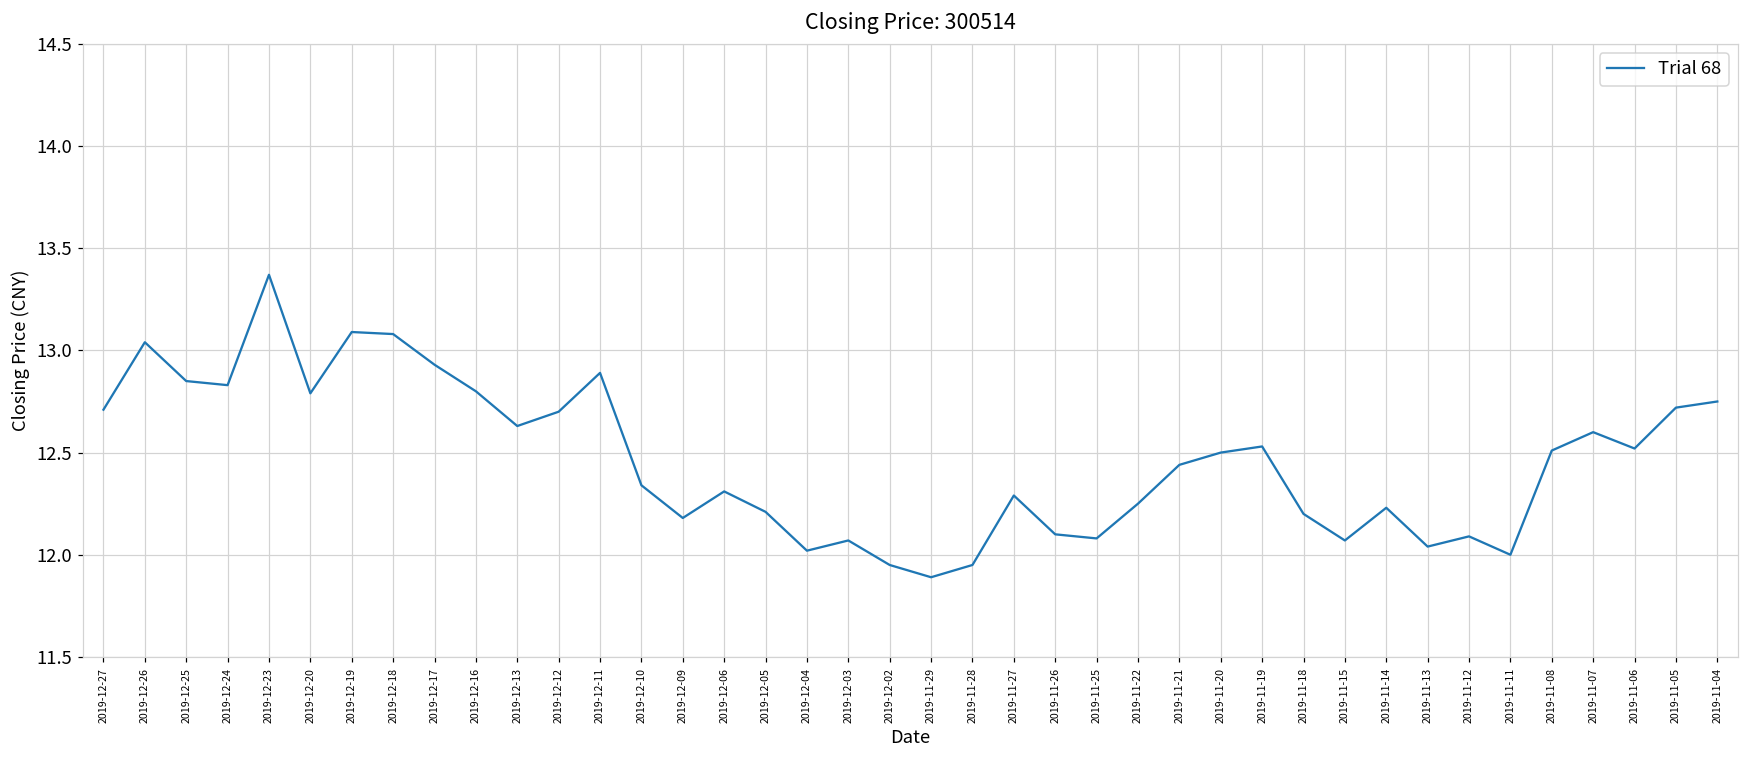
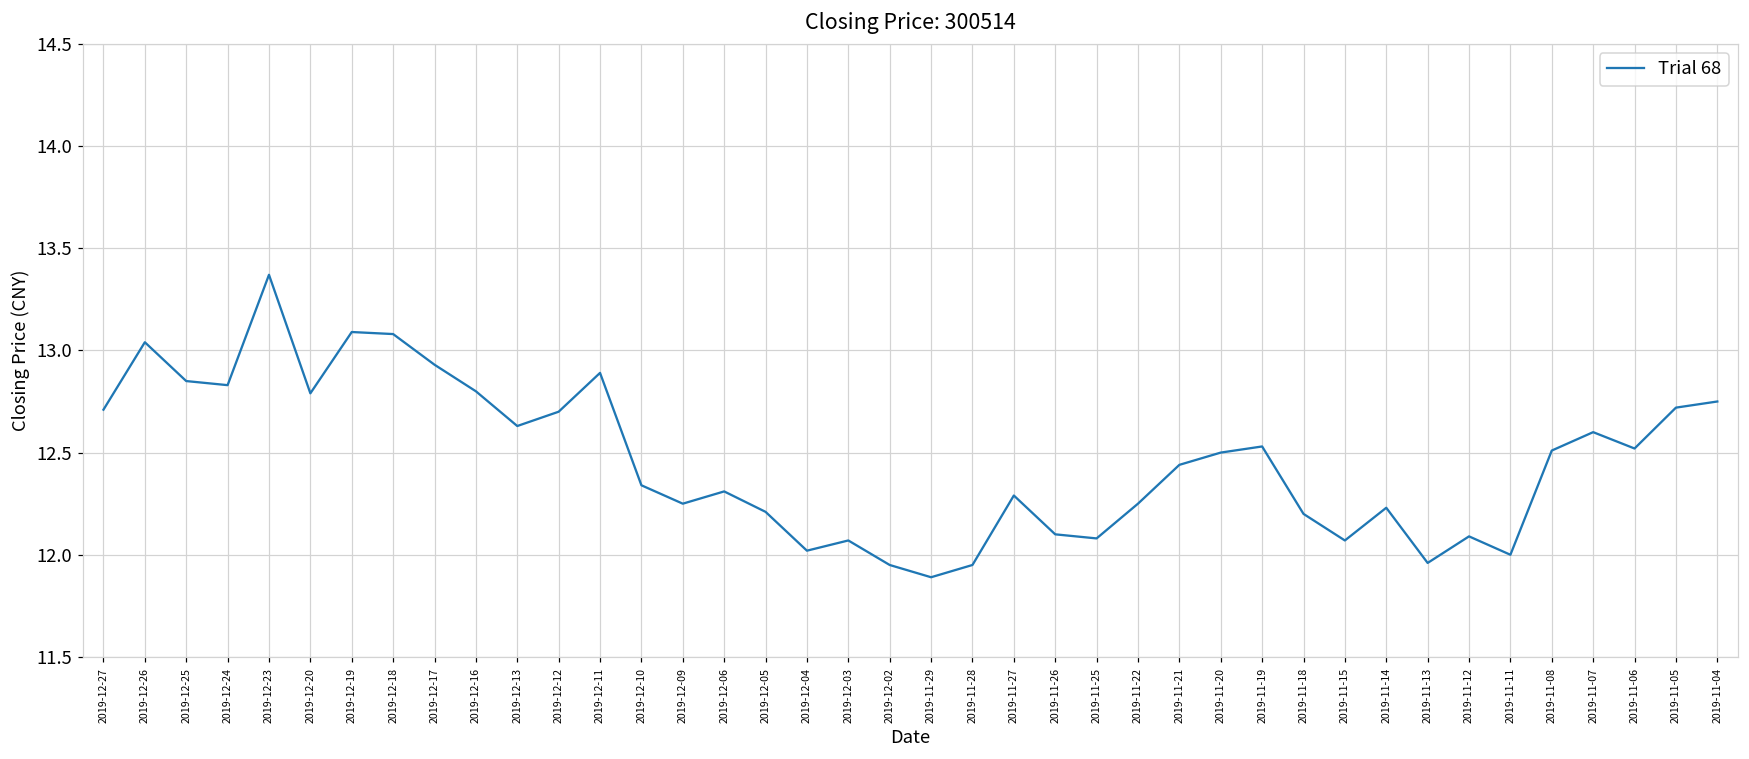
  {
    "2019-12-27": 12.71,
    "2019-12-26": 13.04,
    "2019-12-25": 12.85,
    "2019-12-24": 12.83,
    "2019-12-23": 13.37,
    "2019-12-20": 12.79,
    "2019-12-19": 13.09,
    "2019-12-18": 13.08,
    "2019-12-17": 12.93,
    "2019-12-16": 12.80,
    "2019-12-13": 12.63,
    "2019-12-12": 12.70,
    "2019-12-11": 12.89,
    "2019-12-10": 12.34,
-   "2019-12-09": 12.18,
+   "2019-12-09": 12.25,
    "2019-12-06": 12.31,
    "2019-12-05": 12.21,
    "2019-12-04": 12.02,
    "2019-12-03": 12.07,
    "2019-12-02": 11.95,
    "2019-11-29": 11.89,
    "2019-11-28": 11.95,
    "2019-11-27": 12.29,
    "2019-11-26": 12.10,
    "2019-11-25": 12.08,
    "2019-11-22": 12.25,
    "2019-11-21": 12.44,
    "2019-11-20": 12.50,
    "2019-11-19": 12.53,
    "2019-11-18": 12.20,
    "2019-11-15": 12.07,
    "2019-11-14": 12.23,
-   "2019-11-13": 12.04,
+   "2019-11-13": 11.96,
    "2019-11-12": 12.09,
    "2019-11-11": 12.00,
    "2019-11-08": 12.51,
    "2019-11-07": 12.60,
    "2019-11-06": 12.52,
    "2019-11-05": 12.72,
    "2019-11-04": 12.75
  }
